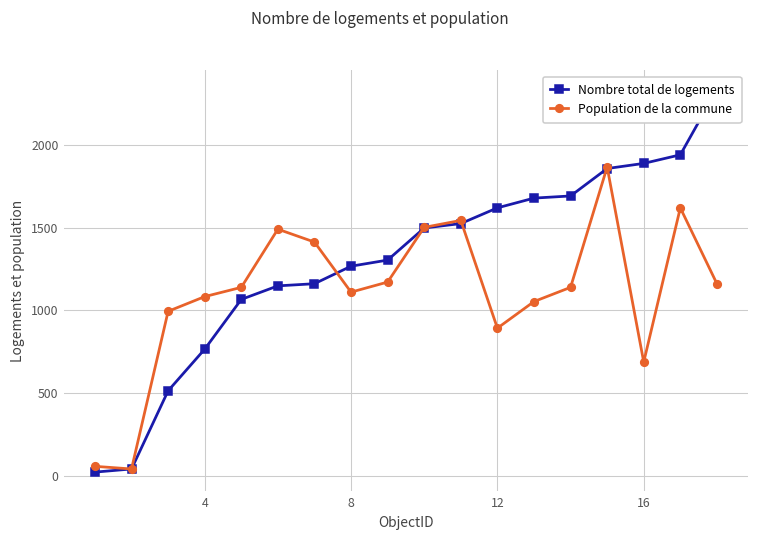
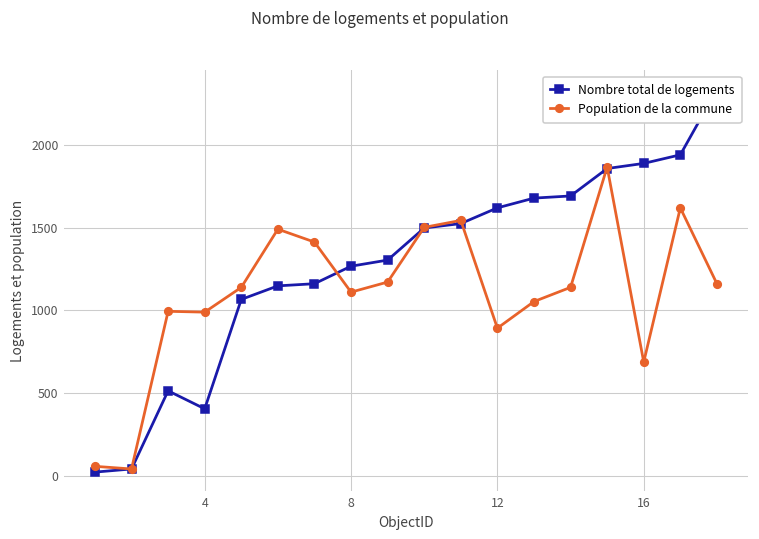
  {
    "Nombre total de logements": {
-     "4": 770,
+     "4": 410,
      "8": 1270,
      "12": 1620,
      "16": 1890
    },
    "Population de la commune": {
-     "4": 1080,
+     "4": 990,
      "8": 1110,
      "12": 890,
      "16": 690
    }
  }
